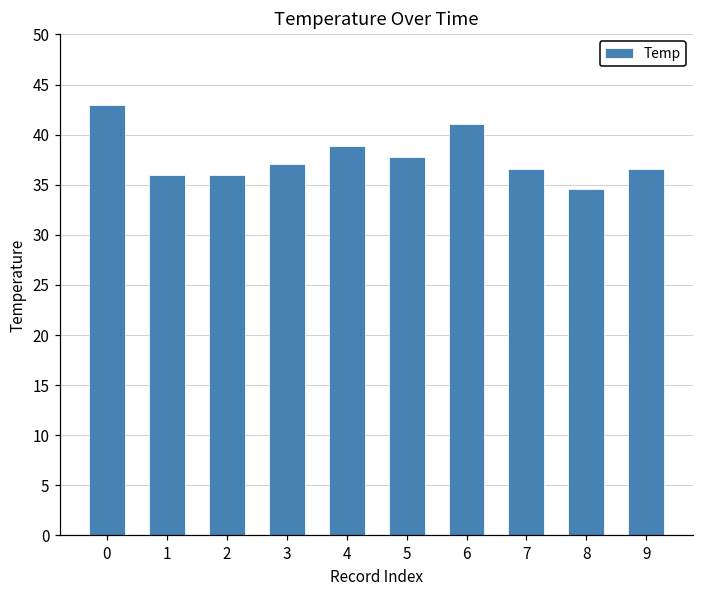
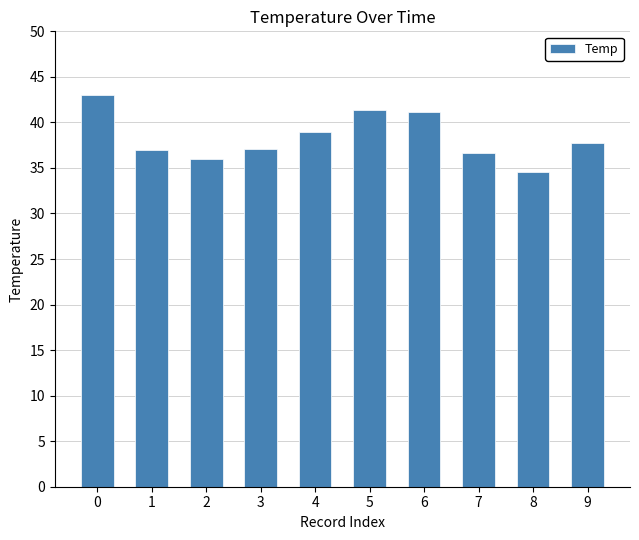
  {
    "0": 43,
-   "1": 36,
+   "1": 37,
    "2": 36,
    "3": 37,
    "4": 39,
-   "5": 38,
+   "5": 41,
    "6": 41,
    "7": 37,
    "8": 35,
-   "9": 37
+   "9": 38
  }
